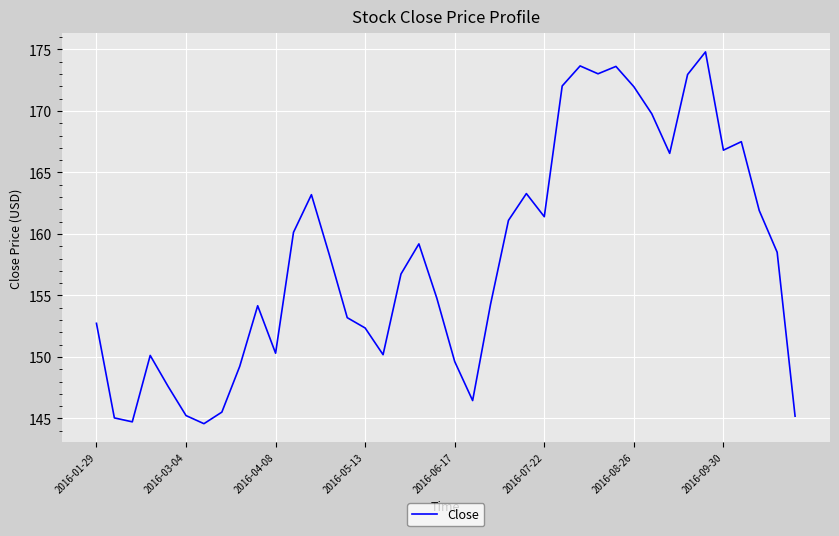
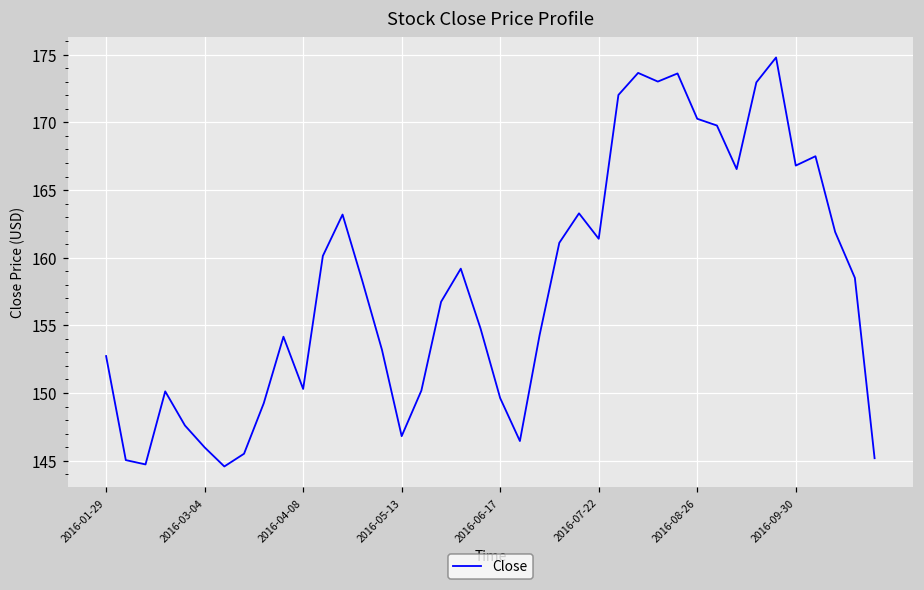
  {
    "2016-01-29": 152.7,
-   "2016-03-04": 145.2,
+   "2016-03-04": 146.0,
    "2016-04-08": 150.3,
-   "2016-05-13": 152.4,
+   "2016-05-13": 146.8,
    "2016-06-17": 149.6,
    "2016-07-22": 161.4,
-   "2016-08-26": 172.0,
+   "2016-08-26": 170.3,
    "2016-09-30": 166.8
  }
